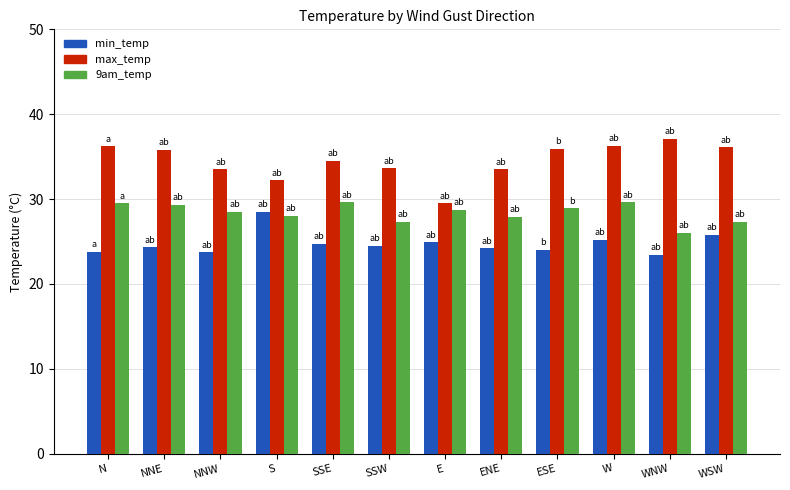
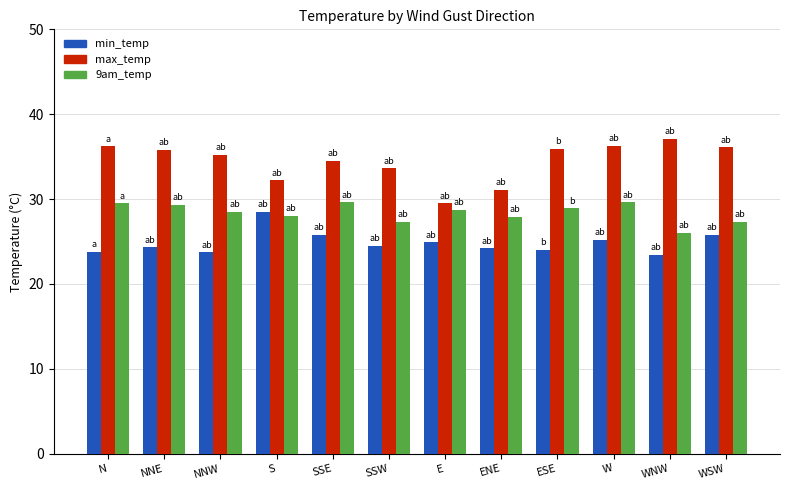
  {
    "min_temp": {
      "N": 24,
      "NNE": 24,
      "NNW": 24,
      "S": 29,
-     "SSE": 25,
+     "SSE": 26,
      "SSW": 25,
      "E": 25,
      "ENE": 24,
      "ESE": 24,
      "W": 25,
      "WNW": 23,
      "WSW": 26
    },
    "max_temp": {
      "N": 36,
      "NNE": 36,
-     "NNW": 34,
+     "NNW": 35,
      "S": 32,
      "SSE": 35,
      "SSW": 34,
      "E": 30,
-     "ENE": 34,
+     "ENE": 31,
      "ESE": 36,
      "W": 36,
      "WNW": 37,
      "WSW": 36
    },
    "9am_temp": {
      "N": 30,
      "NNE": 29,
      "NNW": 29,
      "S": 28,
      "SSE": 30,
      "SSW": 27,
      "E": 29,
      "ENE": 28,
      "ESE": 29,
      "W": 30,
      "WNW": 26,
      "WSW": 27
    }
  }
